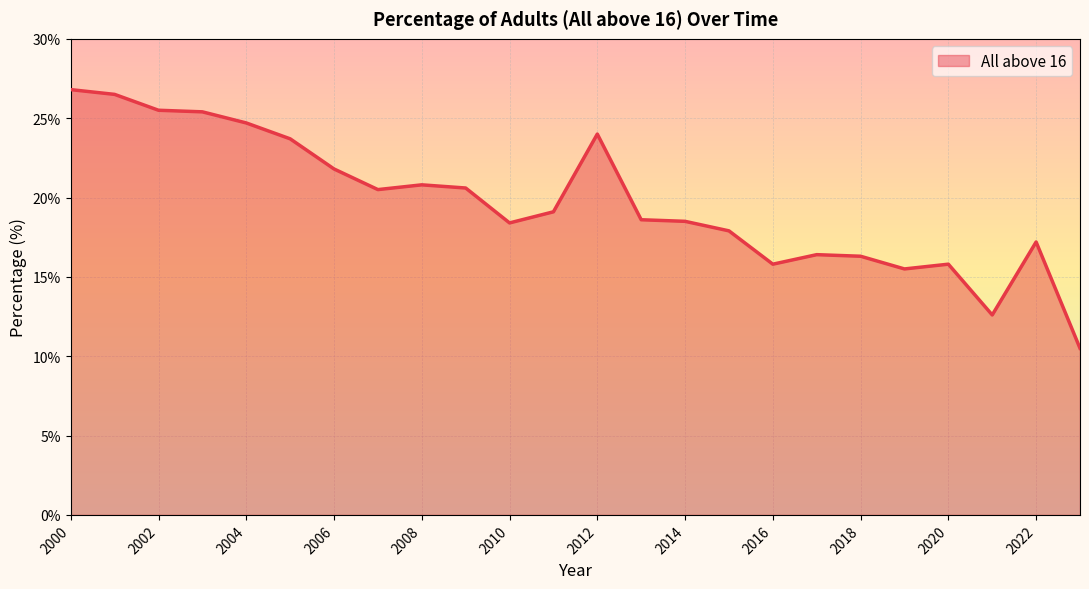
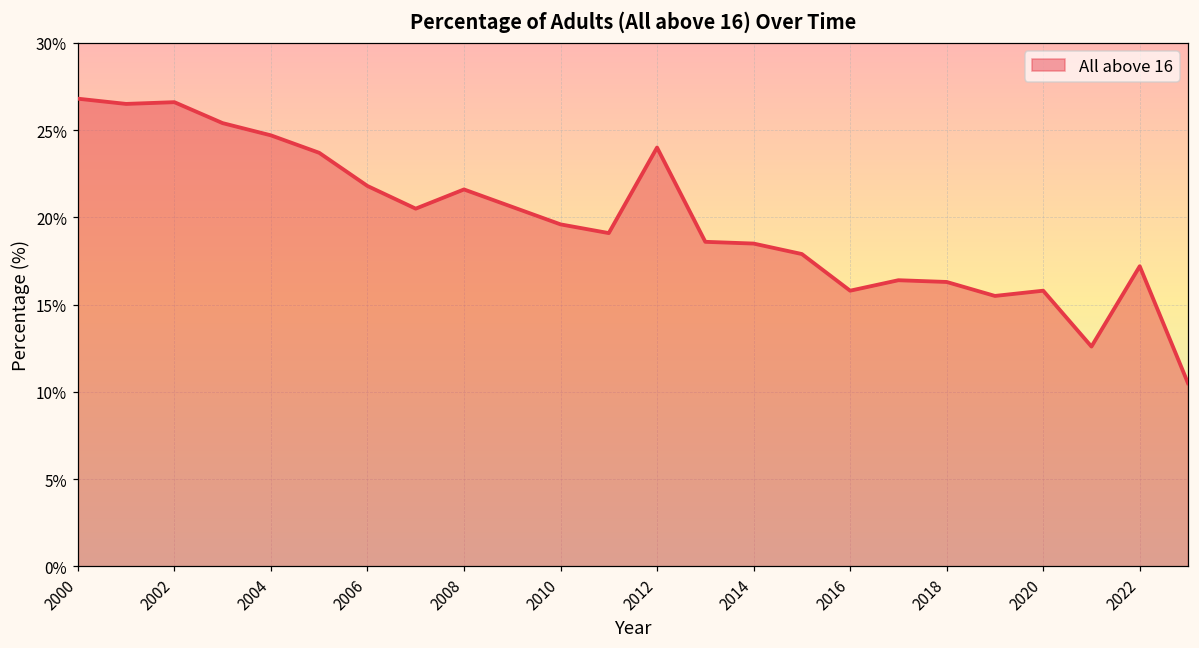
  {
    "2000": "26.8%",
-   "2002": "25.5%",
+   "2002": "26.6%",
    "2004": "24.7%",
    "2006": "21.8%",
-   "2008": "20.8%",
-   "2010": "18.4%",
+   "2008": "21.6%",
+   "2010": "19.6%",
    "2012": "24.0%",
    "2014": "18.5%",
    "2016": "15.8%",
    "2018": "16.3%",
    "2020": "15.8%",
    "2022": "17.2%"
  }
